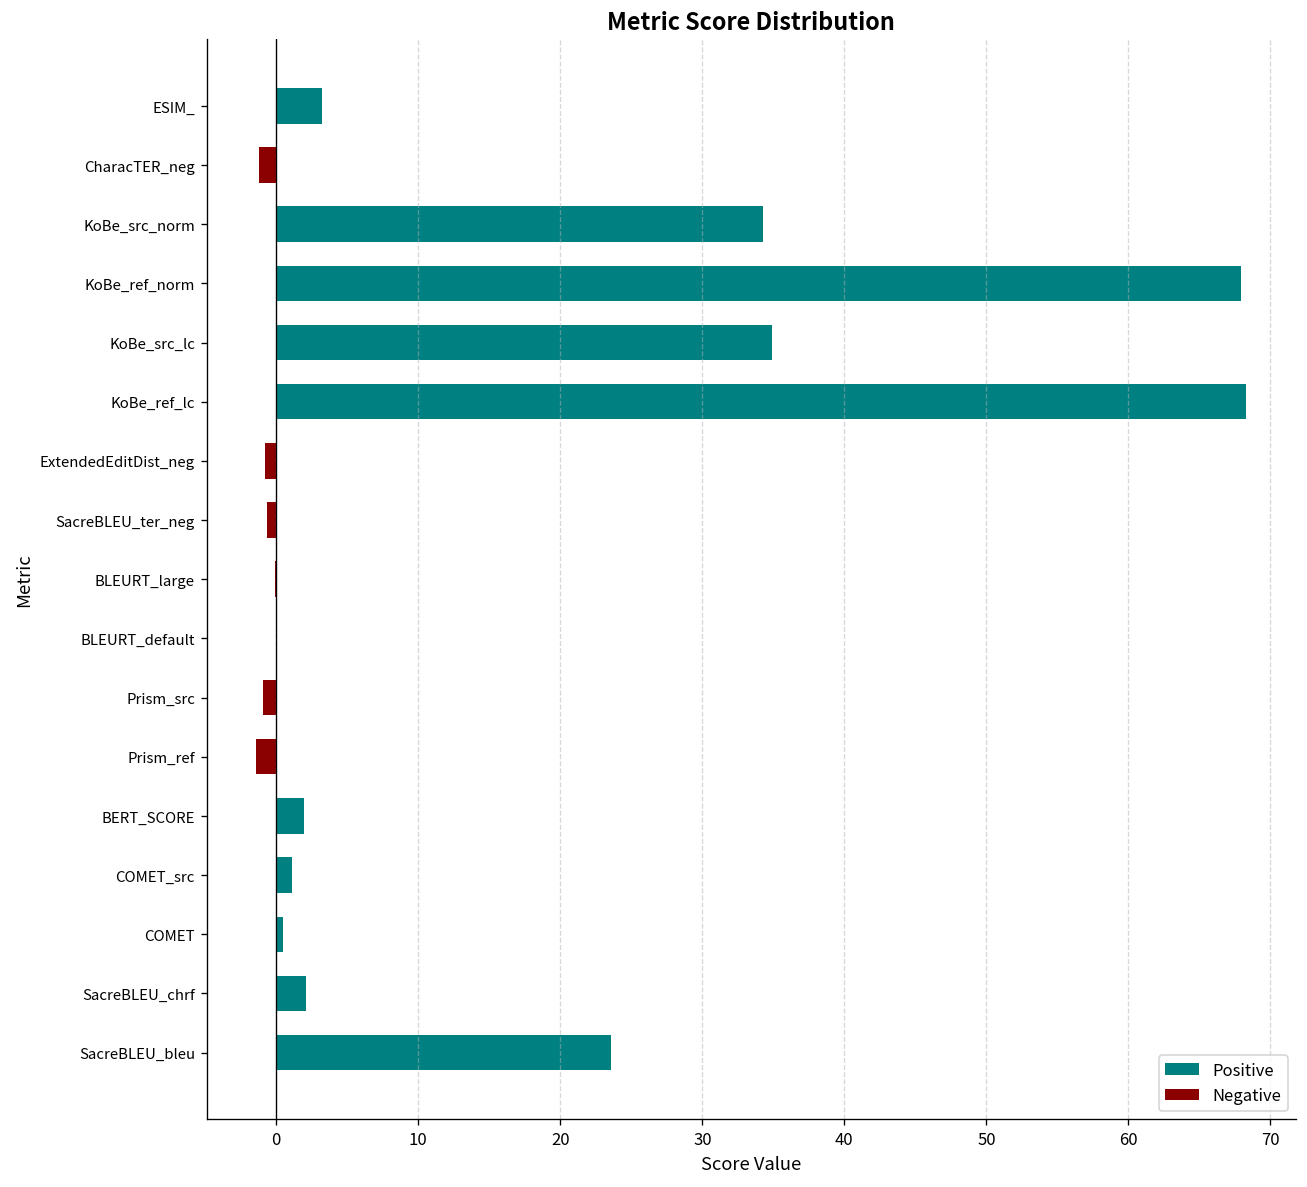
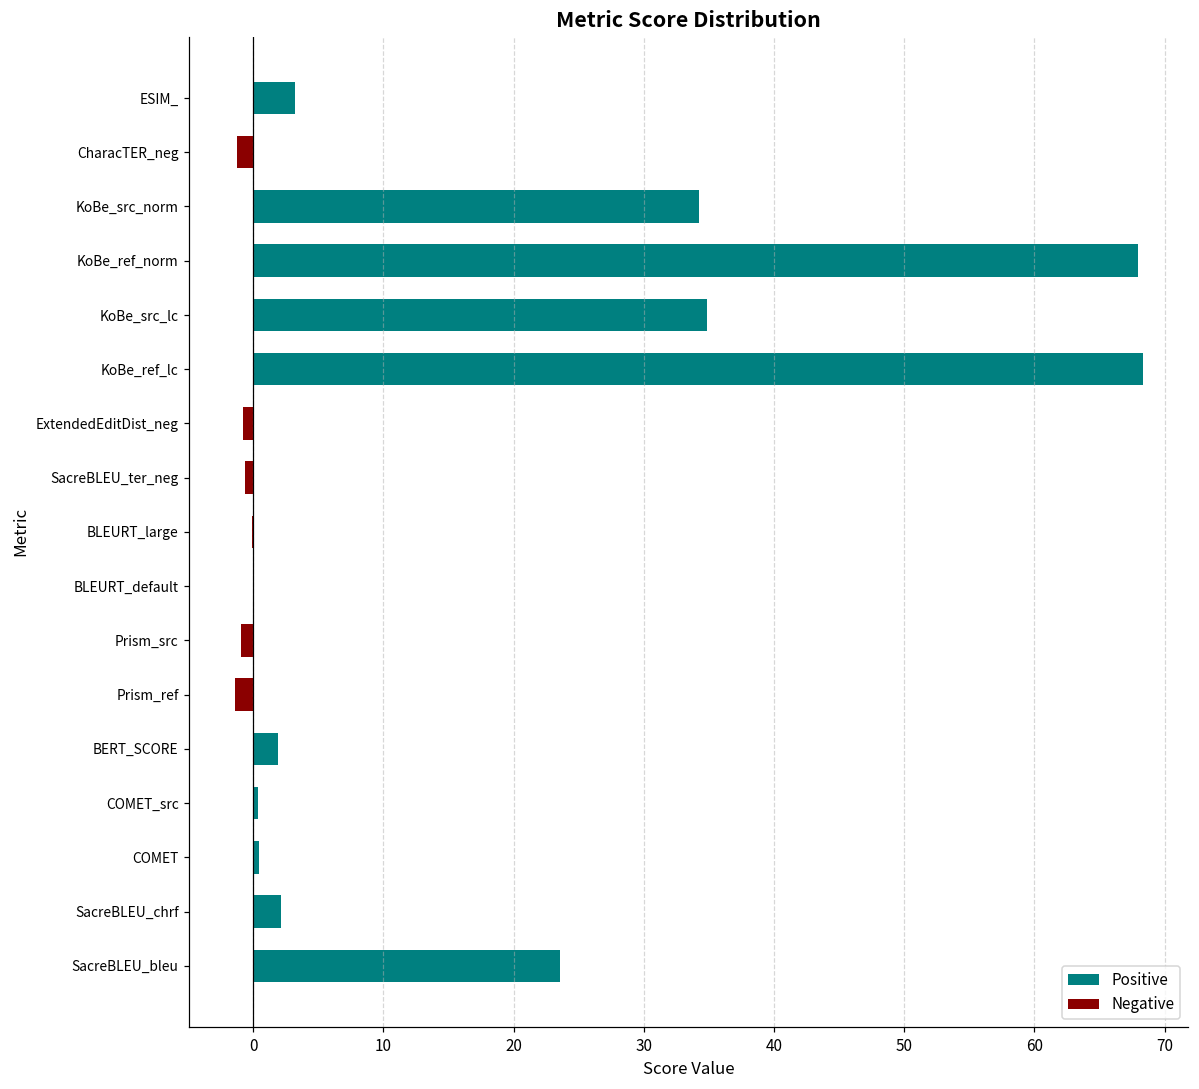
  {
    "Positive": {
      "ESIM_": 3.2,
      "CharacTER_neg": 0.0,
      "KoBe_src_norm": 34.2,
      "KoBe_ref_norm": 68.0,
      "KoBe_src_lc": 34.9,
      "KoBe_ref_lc": 68.3,
      "ExtendedEditDist_neg": 0.0,
      "SacreBLEU_ter_neg": 0.0,
      "BLEURT_large": 0.0,
      "BLEURT_default": 0.0,
      "Prism_src": 0.0,
      "Prism_ref": 0.0,
      "BERT_SCORE": 1.9,
-     "COMET_src": 1.1,
+     "COMET_src": 0.4,
      "COMET": 0.5,
      "SacreBLEU_chrf": 2.1,
      "SacreBLEU_bleu": 23.6
    },
    "Negative": {
      "ESIM_": 0.0,
      "CharacTER_neg": -1.2,
      "KoBe_src_norm": 0.0,
      "KoBe_ref_norm": 0.0,
      "KoBe_src_lc": 0.0,
      "KoBe_ref_lc": 0.0,
      "ExtendedEditDist_neg": -0.8,
      "SacreBLEU_ter_neg": -0.6,
      "Prism_src": -0.9,
      "Prism_ref": -1.4,
      "BERT_SCORE": 0.0,
      "COMET_src": 0.0,
      "COMET": 0.0,
      "SacreBLEU_chrf": 0.0,
      "SacreBLEU_bleu": 0.0
    }
  }
